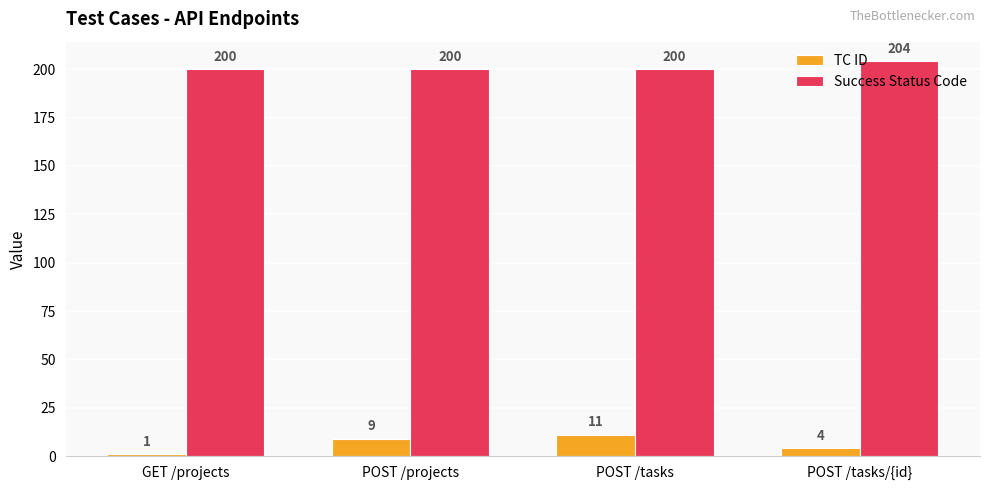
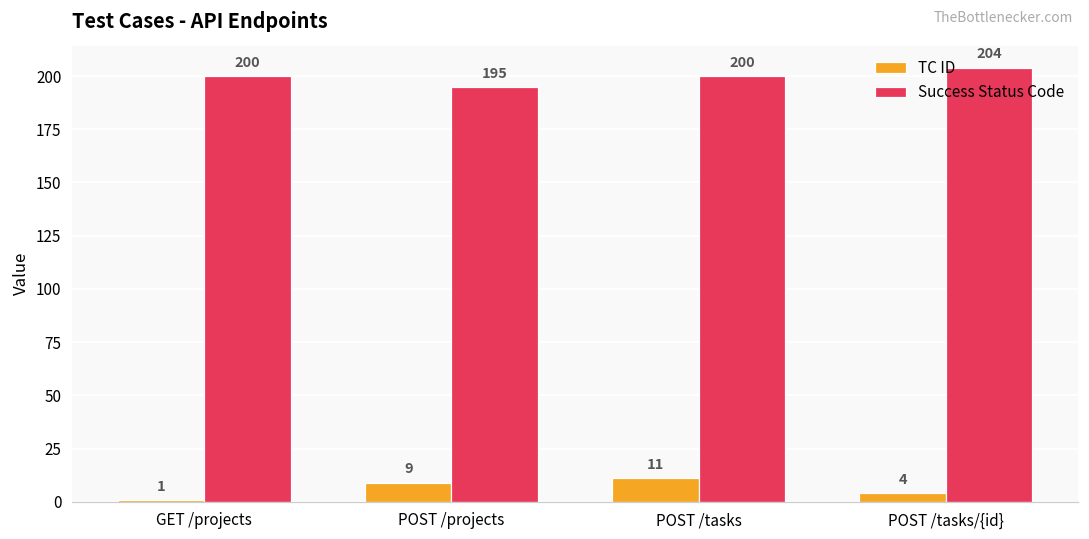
  {
    "TC ID": {
      "GET /projects": 1,
      "POST /projects": 9,
      "POST /tasks": 11,
      "POST /tasks/{id}": 4
    },
    "Success Status Code": {
      "GET /projects": 200,
-     "POST /projects": 200,
+     "POST /projects": 195,
      "POST /tasks": 200,
      "POST /tasks/{id}": 204
    }
  }
